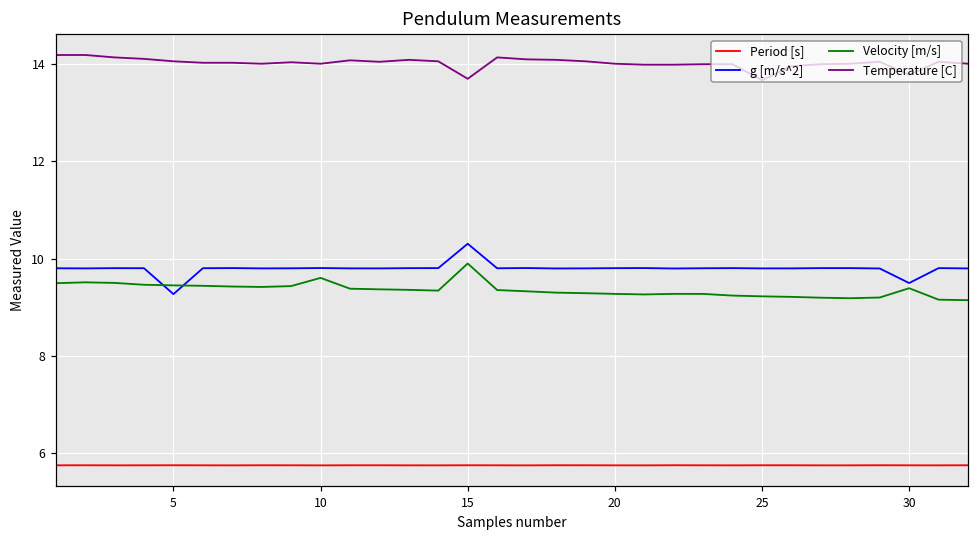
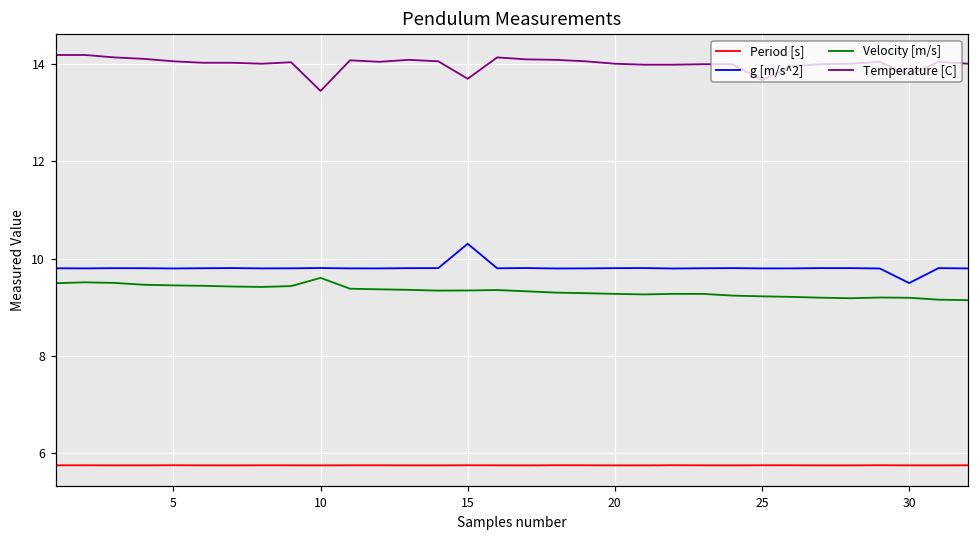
  {
    "Period [s]": {
      "5": 5.7,
      "10": 5.7,
      "15": 5.7,
      "20": 5.7,
      "25": 5.7,
      "30": 5.7
    },
    "g [m/s^2]": {
-     "5": 9.3,
+     "5": 9.8,
      "10": 9.8,
      "15": 10.3,
      "20": 9.8,
      "25": 9.8,
      "30": 9.5
    },
    "Velocity [m/s]": {
      "5": 9.4,
      "10": 9.6,
-     "15": 9.9,
+     "15": 9.3,
      "20": 9.3,
      "25": 9.2,
-     "30": 9.4
+     "30": 9.2
    },
    "Temperature [C]": {
      "5": 14.1,
-     "10": 14.0,
+     "10": 13.5,
      "15": 13.7,
      "20": 14.0
    }
  }
